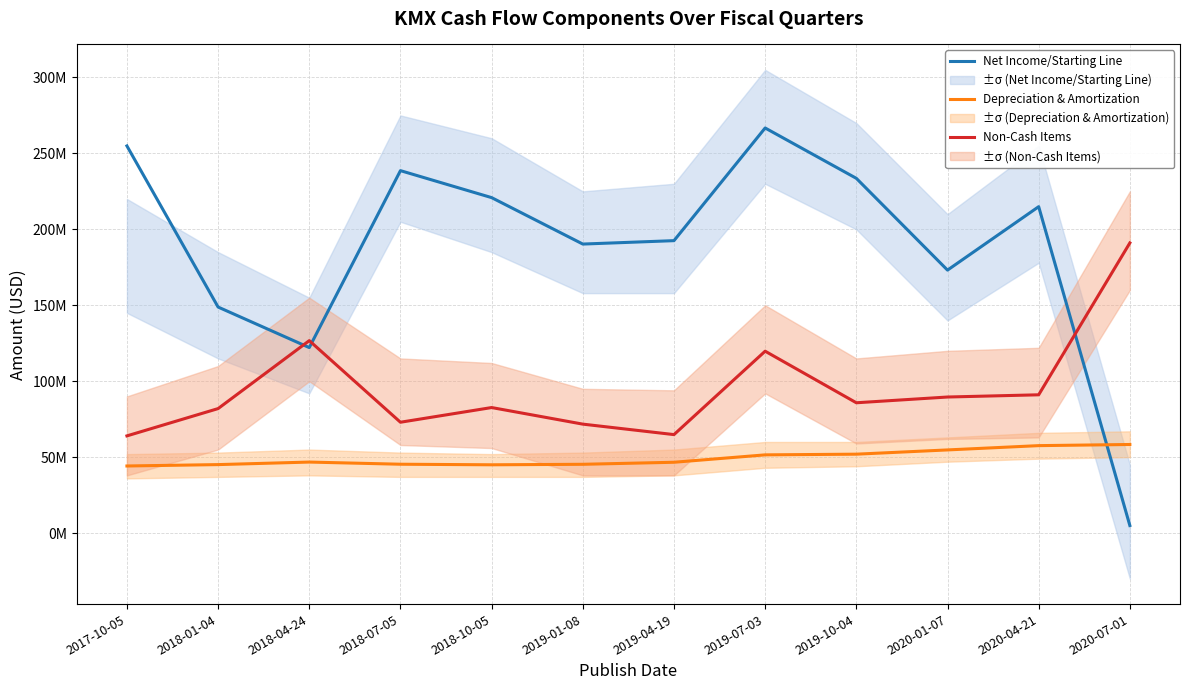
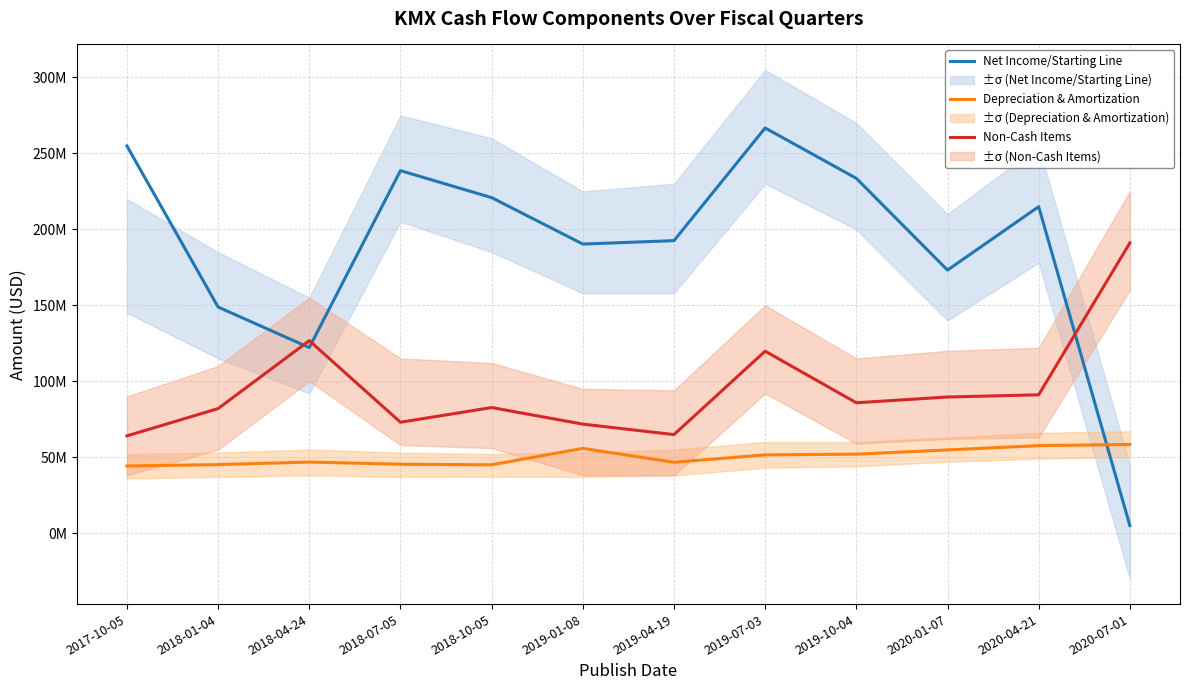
  {
    "Net Income/Starting Line": {
      "2017-10-05": 255000000,
      "2018-01-04": 149000000,
      "2018-04-24": 122000000,
      "2018-07-05": 239000000,
      "2018-10-05": 221000000,
      "2019-01-08": 190000000,
      "2019-04-19": 193000000,
      "2019-07-03": 267000000,
      "2019-10-04": 234000000,
      "2020-01-07": 173000000,
      "2020-04-21": 215000000,
      "2020-07-01": 5000000
    },
    "Depreciation & Amortization": {
      "2017-10-05": 44000000,
      "2018-01-04": 45000000,
      "2018-04-24": 47000000,
      "2018-07-05": 45000000,
      "2018-10-05": 45000000,
-     "2019-01-08": 45000000,
+     "2019-01-08": 56000000,
      "2019-04-19": 47000000,
      "2019-07-03": 52000000,
      "2019-10-04": 52000000,
      "2020-01-07": 55000000,
      "2020-04-21": 58000000,
      "2020-07-01": 58000000
    },
    "Non-Cash Items": {
      "2017-10-05": 64000000,
      "2018-01-04": 82000000,
      "2018-04-24": 127000000,
      "2018-07-05": 73000000,
      "2018-10-05": 83000000,
      "2019-01-08": 72000000,
      "2019-04-19": 65000000,
      "2019-07-03": 120000000,
      "2019-10-04": 86000000,
      "2020-01-07": 90000000,
      "2020-04-21": 91000000,
      "2020-07-01": 191000000
    }
  }
